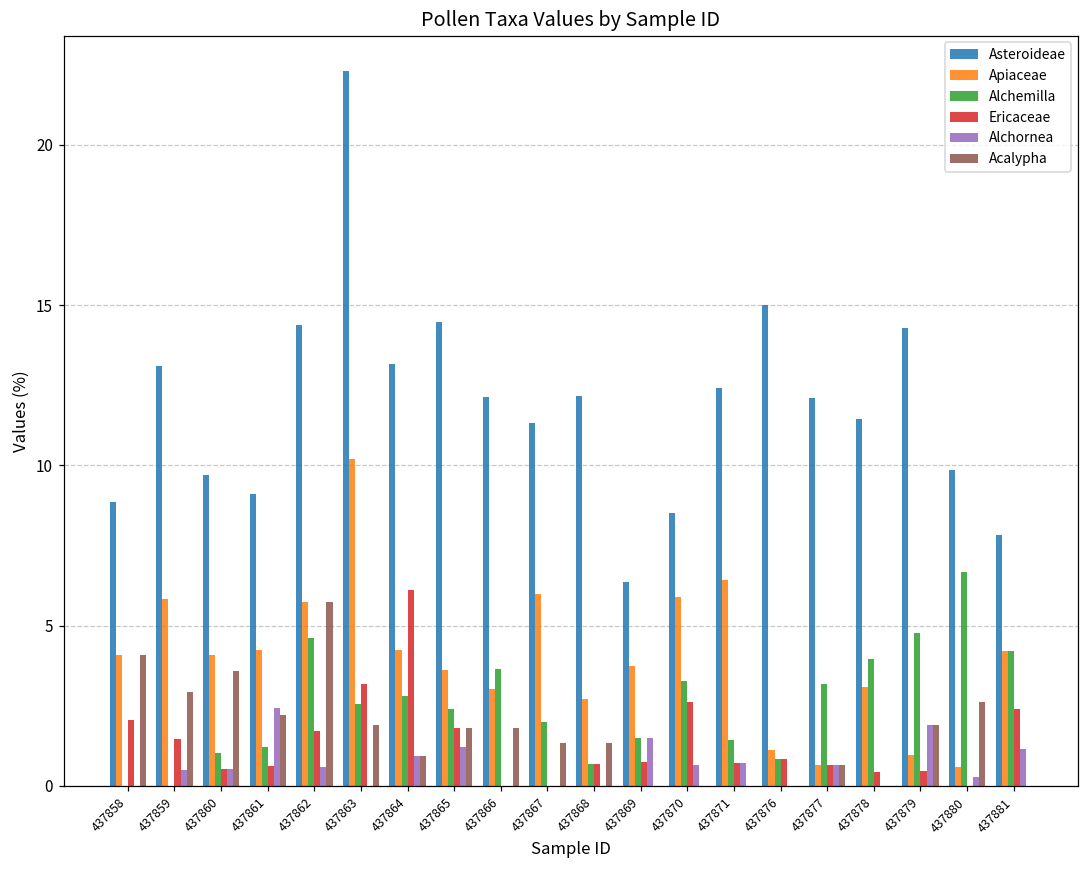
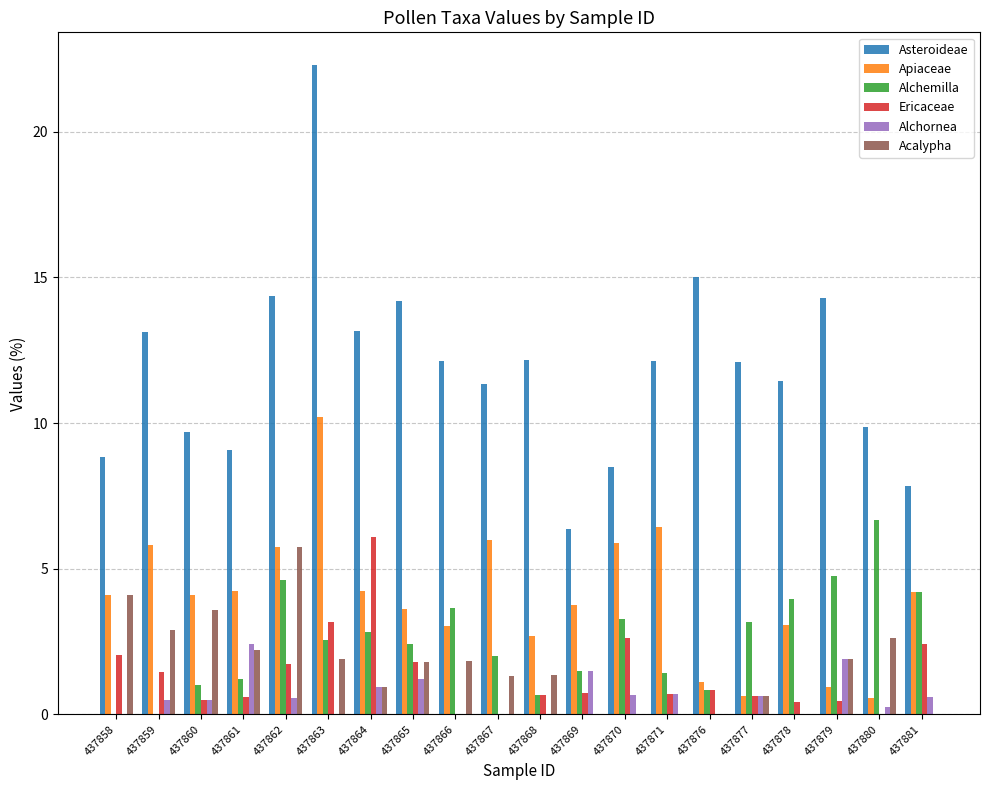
  {
    "Asteroideae": {
      "437858": 8.8,
      "437859": 13.1,
      "437860": 9.7,
      "437861": 9.1,
      "437862": 14.4,
      "437863": 22.3,
      "437864": 13.1,
-     "437865": 14.5,
+     "437865": 14.2,
      "437866": 12.1,
      "437867": 11.3,
      "437868": 12.2,
      "437869": 6.4,
      "437870": 8.5,
-     "437871": 12.4,
+     "437871": 12.1,
      "437876": 15.0,
      "437877": 12.1,
      "437878": 11.5,
      "437879": 14.3,
      "437880": 9.9,
      "437881": 7.8
    },
    "Apiaceae": {
      "437858": 4.1,
      "437859": 5.8,
      "437860": 4.1,
      "437861": 4.2,
      "437862": 5.7,
      "437863": 10.2,
      "437864": 4.2,
      "437865": 3.6,
      "437866": 3.0,
      "437867": 6.0,
      "437868": 2.7,
      "437869": 3.7,
      "437870": 5.9,
      "437871": 6.4,
      "437876": 1.1,
      "437877": 0.6,
      "437878": 3.1,
      "437879": 1.0,
      "437880": 0.6,
      "437881": 4.2
    },
    "Alchemilla": {
      "437858": 0.0,
      "437859": 0.0,
      "437860": 1.0,
      "437861": 1.2,
      "437862": 4.6,
      "437863": 2.5,
      "437864": 2.8,
      "437865": 2.4,
      "437866": 3.6,
      "437867": 2.0,
      "437868": 0.7,
      "437869": 1.5,
      "437870": 3.3,
      "437871": 1.4,
      "437876": 0.8,
      "437877": 3.2,
      "437878": 4.0,
      "437879": 4.8,
      "437880": 6.7,
      "437881": 4.2
    },
    "Ericaceae": {
      "437858": 2.0,
      "437859": 1.5,
      "437860": 0.5,
      "437861": 0.6,
      "437862": 1.7,
      "437863": 3.2,
      "437864": 6.1,
      "437865": 1.8,
      "437866": 0.0,
      "437867": 0.0,
      "437868": 0.7,
      "437869": 0.7,
      "437870": 2.6,
      "437871": 0.7,
      "437876": 0.8,
      "437877": 0.6,
      "437878": 0.4,
      "437879": 0.5,
      "437880": 0.0,
      "437881": 2.4
    },
    "Alchornea": {
      "437858": 0.0,
      "437859": 0.5,
      "437860": 0.5,
      "437861": 2.4,
      "437862": 0.6,
      "437863": 0.0,
      "437864": 0.9,
      "437865": 1.2,
      "437866": 0.0,
      "437867": 0.0,
      "437868": 0.0,
      "437869": 1.5,
      "437870": 0.7,
      "437871": 0.7,
      "437876": 0.0,
      "437877": 0.6,
      "437878": 0.0,
      "437879": 1.9,
      "437880": 0.3,
-     "437881": 1.2
+     "437881": 0.6
    },
    "Acalypha": {
      "437858": 4.1,
      "437859": 2.9,
      "437860": 3.6,
      "437861": 2.2,
      "437862": 5.7,
      "437863": 1.9,
      "437864": 0.9,
      "437865": 1.8,
      "437866": 1.8,
      "437867": 1.3,
      "437868": 1.4,
      "437869": 0.0,
      "437870": 0.0,
      "437871": 0.0,
      "437876": 0.0,
      "437877": 0.6,
      "437878": 0.0,
      "437879": 1.9,
      "437880": 2.6,
      "437881": 0.0
    }
  }
